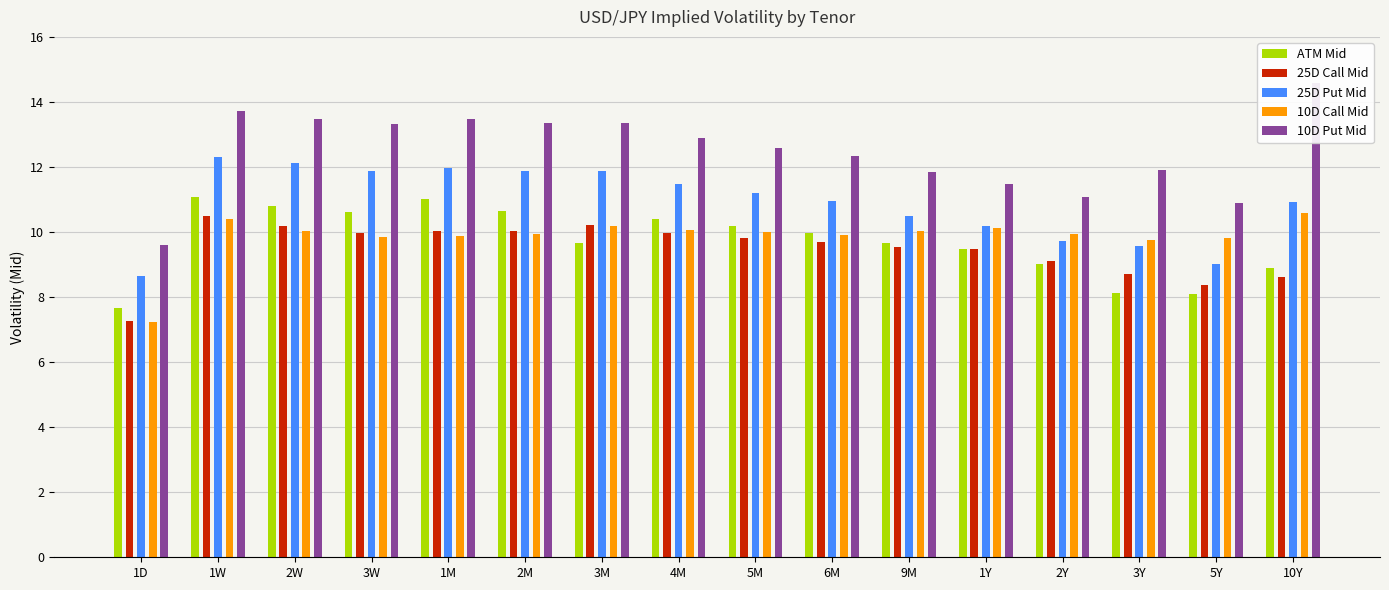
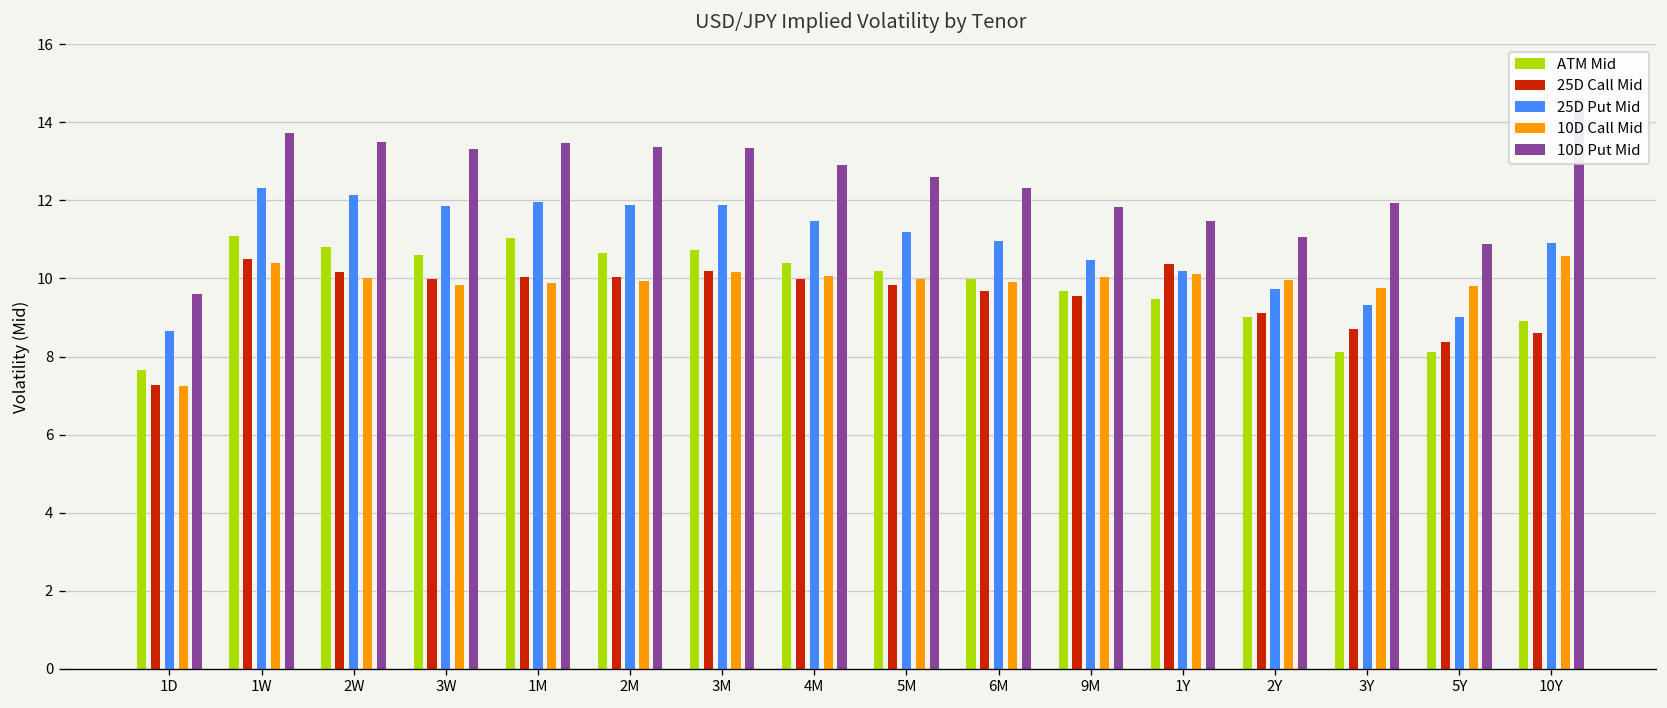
  {
    "ATM Mid": {
      "1D": 7.7,
      "1W": 11.1,
      "2W": 10.8,
      "3W": 10.6,
      "1M": 11.0,
      "2M": 10.7,
-     "3M": 9.7,
+     "3M": 10.7,
      "4M": 10.4,
      "5M": 10.2,
      "6M": 10.0,
      "9M": 9.7,
      "1Y": 9.5,
      "2Y": 9.0,
      "3Y": 8.1,
      "5Y": 8.1,
      "10Y": 8.9
    },
    "25D Call Mid": {
      "1D": 7.3,
      "1W": 10.5,
      "2W": 10.2,
      "3W": 10.0,
      "1M": 10.0,
      "2M": 10.0,
      "3M": 10.2,
      "4M": 10.0,
      "5M": 9.8,
      "6M": 9.7,
      "9M": 9.6,
-     "1Y": 9.5,
+     "1Y": 10.4,
      "2Y": 9.1,
      "3Y": 8.7,
      "5Y": 8.4,
      "10Y": 8.6
    },
    "25D Put Mid": {
      "1D": 8.7,
      "1W": 12.3,
      "2W": 12.1,
      "3W": 11.9,
      "1M": 12.0,
      "2M": 11.9,
      "3M": 11.9,
      "4M": 11.5,
      "5M": 11.2,
      "6M": 10.9,
      "9M": 10.5,
      "1Y": 10.2,
      "2Y": 9.7,
-     "3Y": 9.6,
+     "3Y": 9.3,
      "5Y": 9.0,
      "10Y": 10.9
    },
    "10D Call Mid": {
      "1D": 7.2,
      "1W": 10.4,
      "2W": 10.0,
      "3W": 9.8,
      "1M": 9.9,
      "2M": 9.9,
      "3M": 10.2,
      "4M": 10.1,
      "5M": 10.0,
      "6M": 9.9,
      "9M": 10.0,
      "1Y": 10.1,
      "2Y": 10.0,
      "3Y": 9.8,
      "5Y": 9.8,
      "10Y": 10.6
    },
    "10D Put Mid": {
      "1D": 9.6,
      "1W": 13.7,
      "2W": 13.5,
      "3W": 13.3,
      "1M": 13.5,
      "2M": 13.4,
      "3M": 13.3,
      "4M": 12.9,
      "5M": 12.6,
      "6M": 12.3,
      "9M": 11.8,
      "1Y": 11.5,
      "2Y": 11.1,
      "3Y": 11.9,
      "5Y": 10.9
    }
  }
